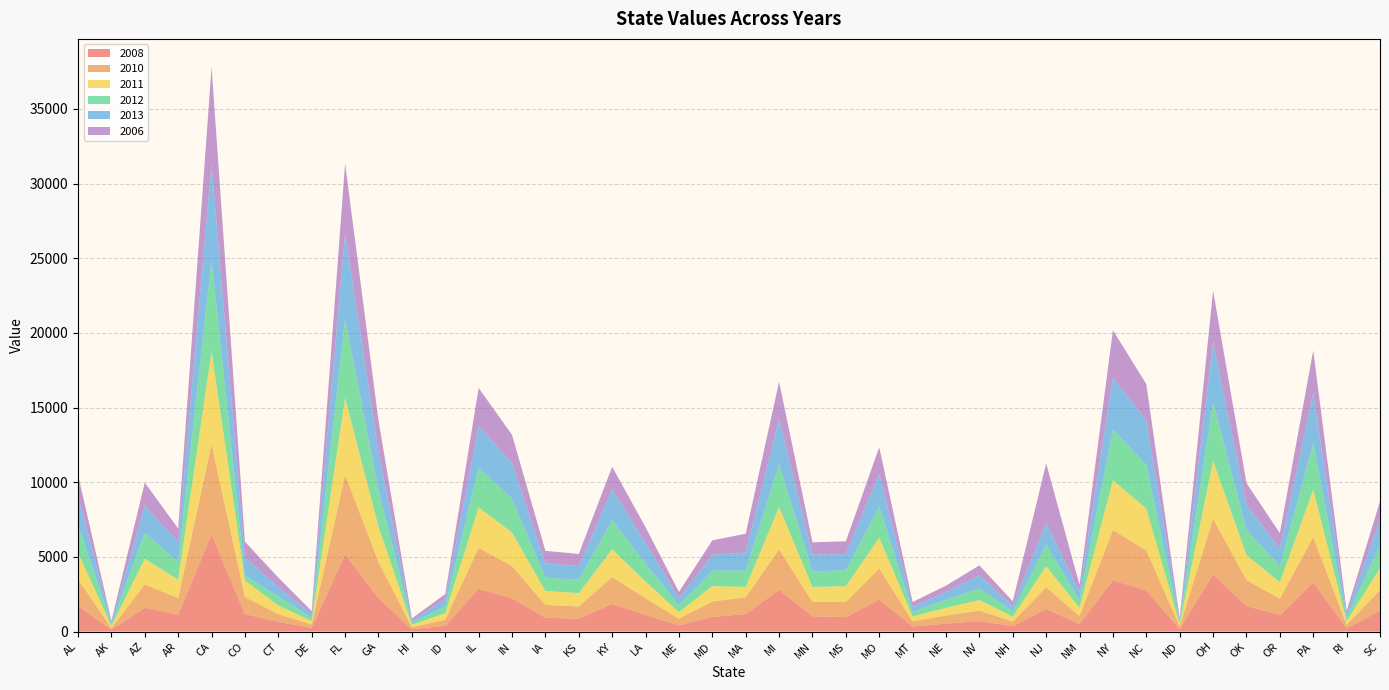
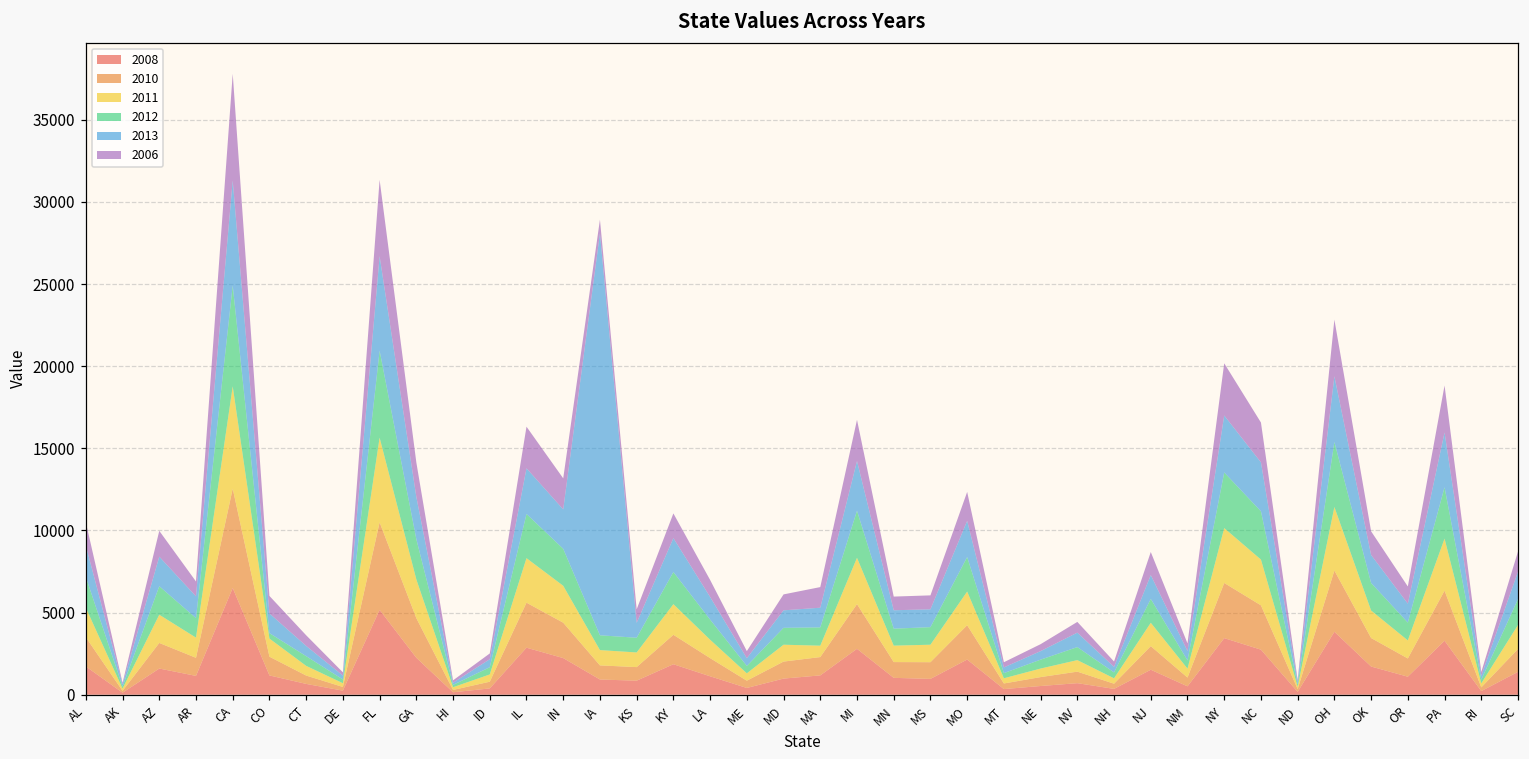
  {
    "2011": {
      "AL": 1800,
      "AZ": 1700,
      "AR": 1200,
      "CA": 6200,
      "CO": 1100,
      "CT": 600,
      "DE": 200,
      "FL": 5200,
      "GA": 2400,
      "ID": 400,
      "IL": 2700,
      "IN": 2200,
      "IA": 900,
      "KS": 900,
      "KY": 1900,
      "LA": 1100,
      "ME": 400,
      "MD": 1000,
      "MA": 700,
      "MI": 2800,
      "MN": 1000,
      "MS": 1100,
      "MO": 2000,
      "MT": 300,
      "NE": 500,
      "NV": 700,
      "NH": 300,
      "NJ": 1400,
      "NM": 500,
      "NY": 3300,
      "NC": 2800,
      "OH": 3900,
      "OK": 1700,
      "OR": 1100,
      "PA": 3200,
      "RI": 200,
      "SC": 1500
    },
    "2012": {
      "AL": 1900,
      "AZ": 1700,
      "AR": 1200,
      "CA": 6100,
      "CO": 300,
      "CT": 600,
      "DE": 200,
      "FL": 5300,
      "GA": 2500,
      "ID": 400,
      "IL": 2700,
      "IN": 2300,
      "IA": 900,
      "KS": 900,
      "KY": 2000,
      "LA": 1200,
      "ME": 500,
      "MD": 1000,
      "MA": 1100,
      "MI": 2900,
      "MN": 1000,
      "MS": 1100,
      "MO": 2100,
      "MT": 300,
      "NE": 500,
      "NV": 800,
      "NH": 400,
      "NJ": 1500,
      "NM": 500,
      "NY": 3400,
      "NC": 2900,
      "OH": 4000,
      "OK": 1700,
      "OR": 1100,
      "PA": 3100,
      "RI": 200,
      "SC": 1600
    },
    "2013": {
      "AL": 1900,
      "AZ": 1800,
      "AR": 1300,
      "CA": 6400,
      "CO": 1200,
      "CT": 600,
      "DE": 200,
      "FL": 5800,
      "GA": 2600,
      "ID": 500,
      "IL": 2800,
      "IN": 2400,
-     "IA": 1000,
+     "IA": 24500,
      "KS": 900,
      "KY": 2100,
      "LA": 1400,
      "ME": 500,
      "MD": 1100,
      "MA": 1200,
      "MI": 3000,
      "MN": 1100,
      "MS": 1100,
      "MO": 2200,
      "MT": 300,
      "NE": 500,
      "NV": 900,
      "NH": 300,
      "NJ": 1500,
      "NM": 600,
      "NY": 3500,
      "NC": 3000,
      "OH": 4000,
      "OK": 1700,
      "OR": 1200,
      "PA": 3300,
      "RI": 200,
      "SC": 1700
    },
    "2006": {
      "AL": 1400,
      "AZ": 1600,
      "AR": 900,
      "CA": 6500,
      "CO": 1100,
      "CT": 600,
      "DE": 200,
      "FL": 4600,
      "GA": 2100,
      "ID": 400,
      "IL": 2500,
      "IN": 1900,
      "IA": 800,
      "KS": 800,
      "KY": 1500,
      "LA": 1000,
      "ME": 400,
      "MD": 1000,
      "MA": 1300,
      "MI": 2500,
      "MN": 800,
      "MS": 800,
      "MO": 1800,
      "MT": 300,
      "NE": 400,
      "NV": 700,
      "NH": 300,
-     "NJ": 4000,
+     "NJ": 1400,
      "NM": 500,
      "NY": 3200,
      "NC": 2400,
      "OH": 3500,
      "OK": 1400,
      "OR": 1000,
      "PA": 2900,
      "RI": 200,
      "SC": 1200
    }
  }
